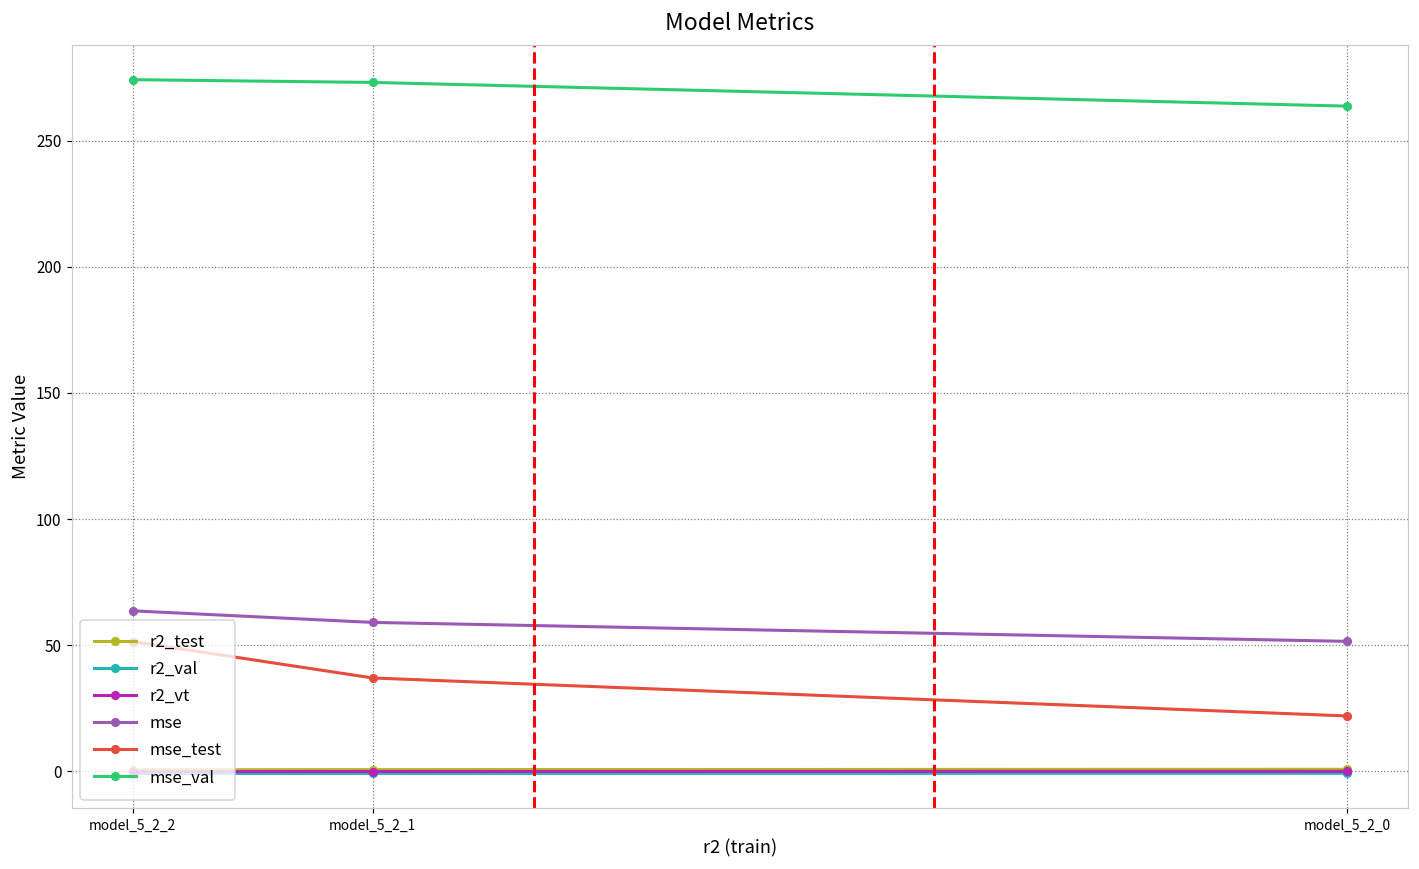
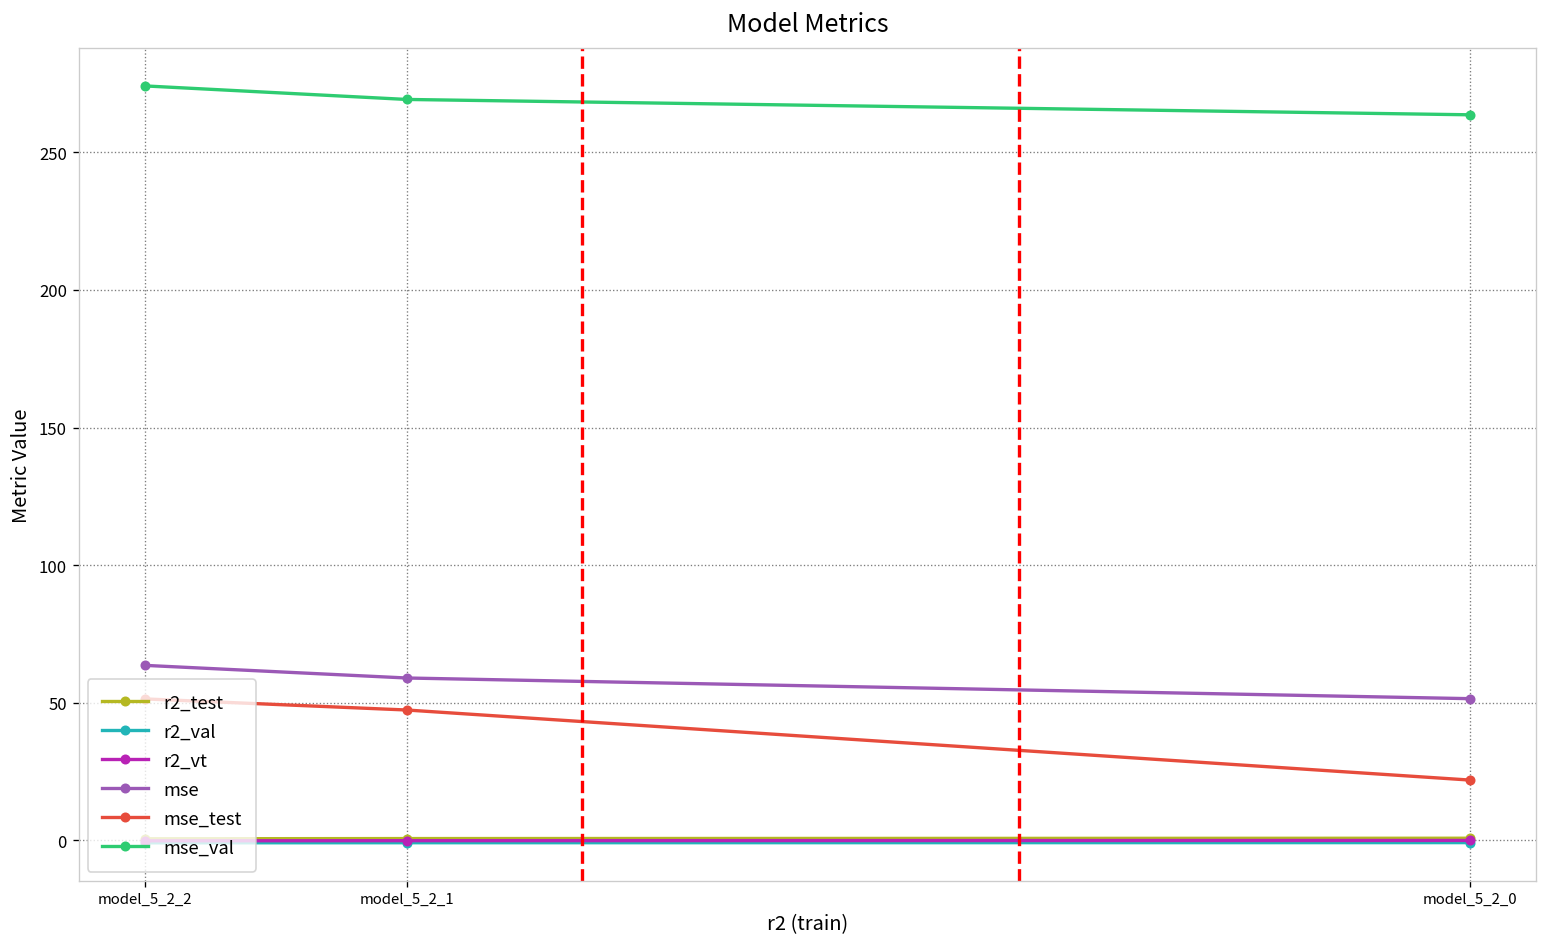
  {
    "mse": {
      "model_5_2_1": 59,
      "model_5_2_0": 52
    },
    "mse_test": {
-     "model_5_2_1": 37,
+     "model_5_2_1": 47,
      "model_5_2_0": 22
    },
    "mse_val": {
      "model_5_2_2": 274,
-     "model_5_2_1": 273,
+     "model_5_2_1": 269,
      "model_5_2_0": 264
    }
  }
